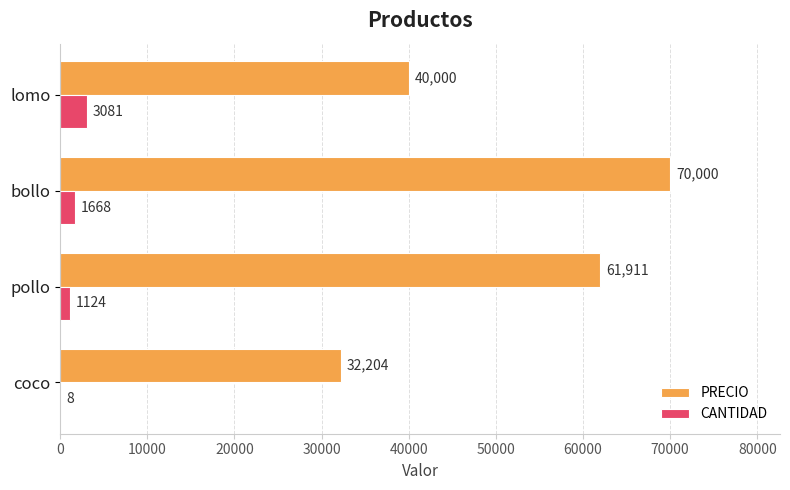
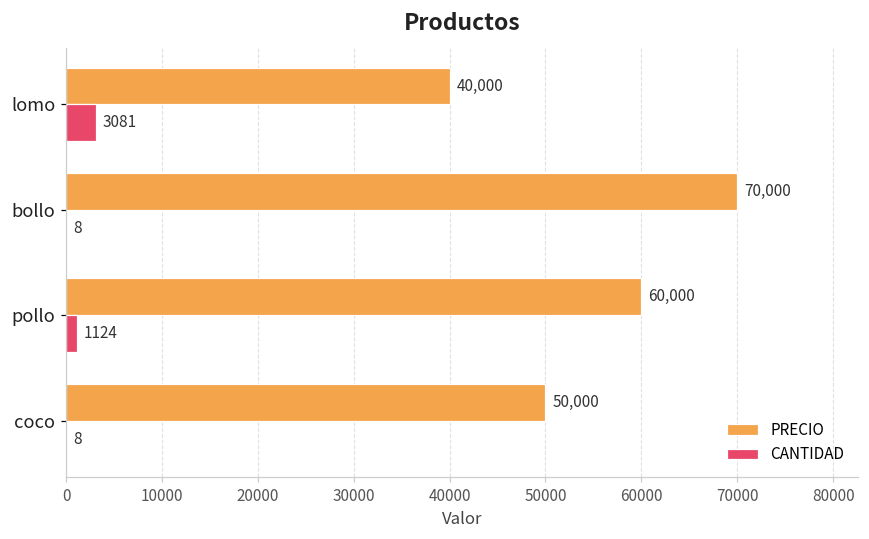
  {
    "PRECIO": {
      "lomo": "40,000",
      "bollo": "70,000",
-     "pollo": "61,911",
-     "coco": "32,204"
+     "pollo": "60,000",
+     "coco": "50,000"
    },
    "CANTIDAD": {
      "lomo": "3081",
-     "bollo": "1668",
+     "bollo": "8",
      "pollo": "1124",
      "coco": "8"
    }
  }
